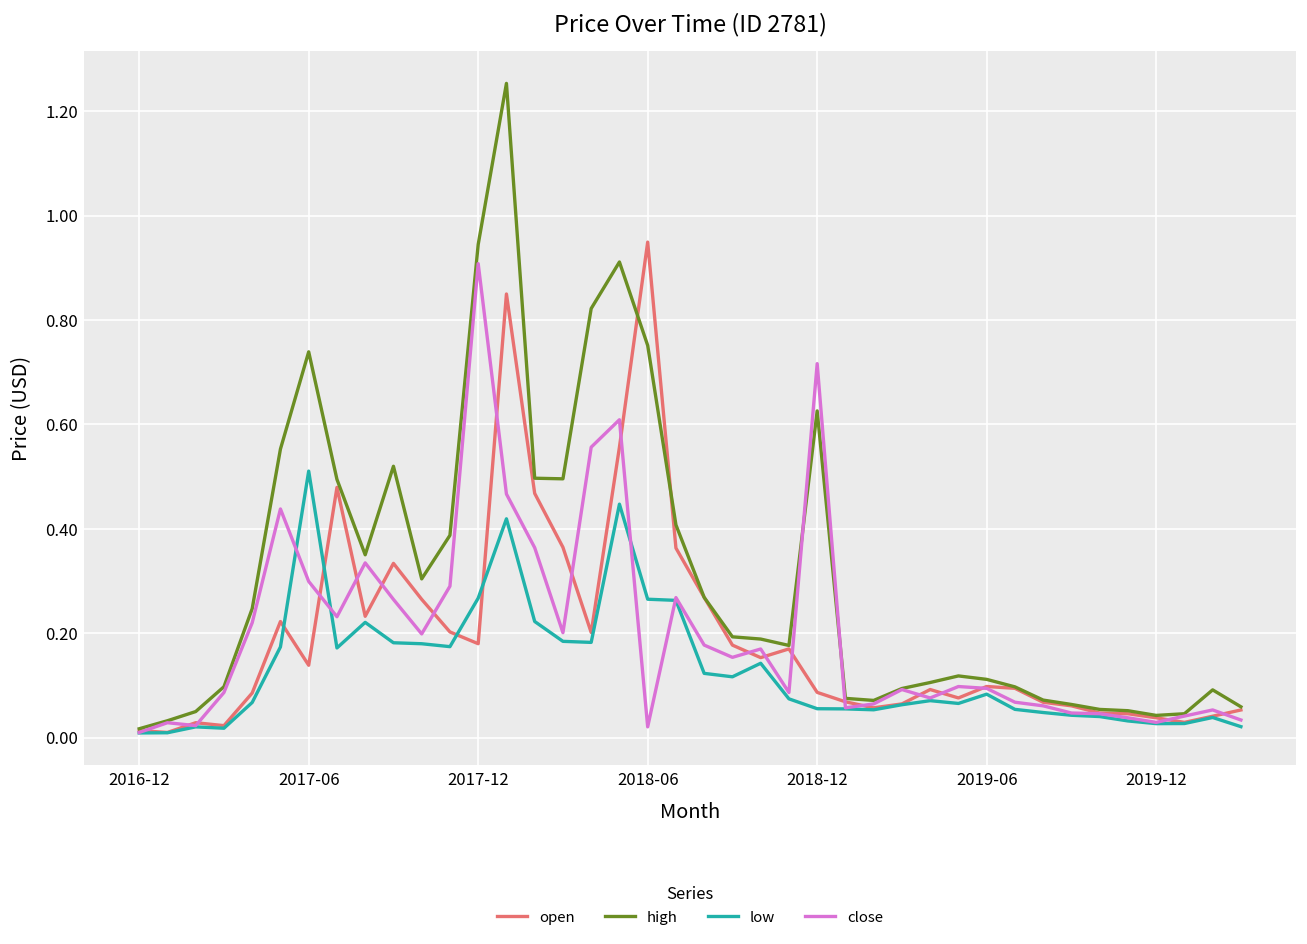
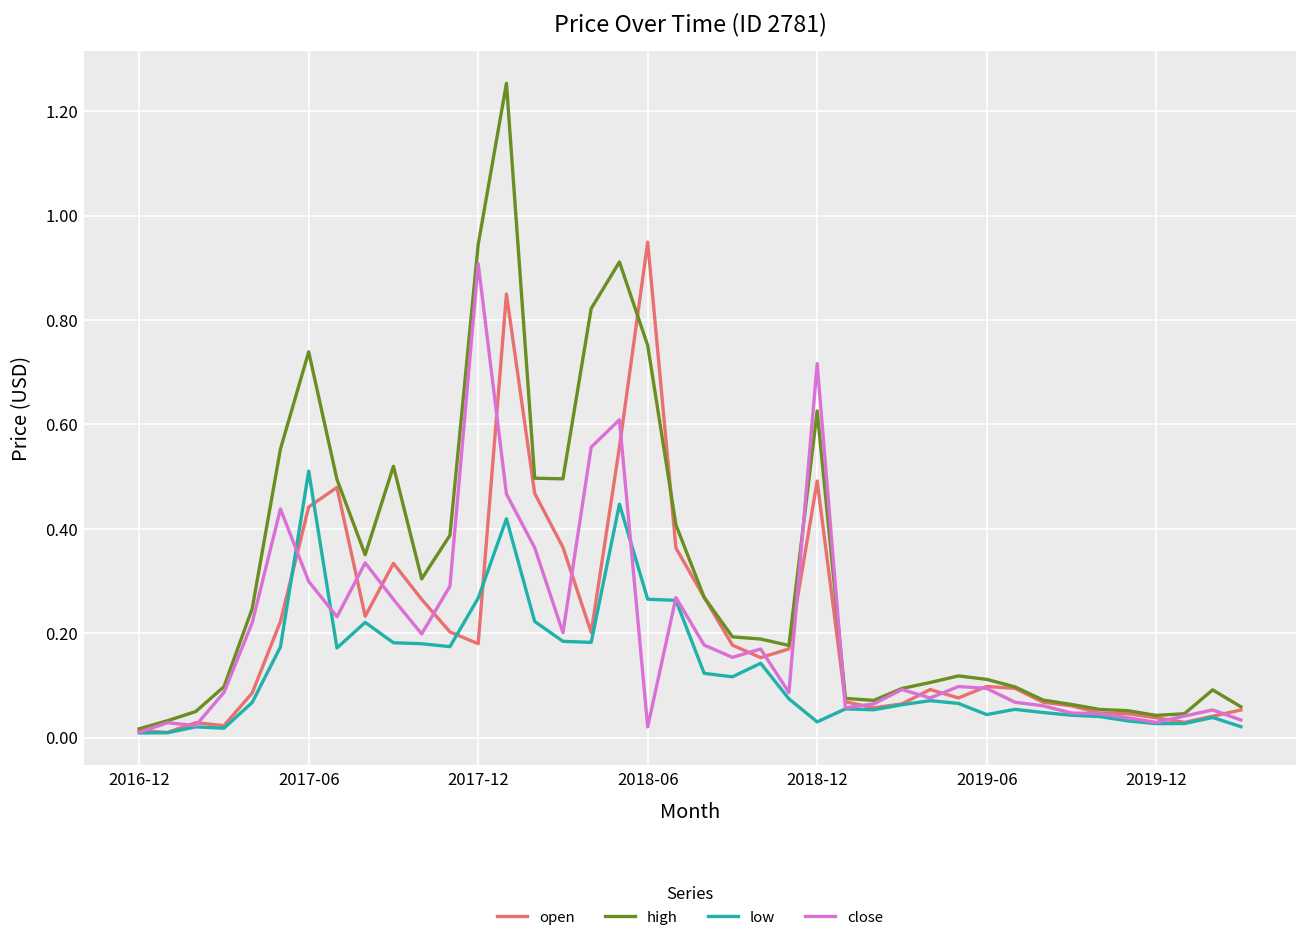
  {
    "open": {
-     "2017-06": 0.14,
+     "2017-06": 0.44,
      "2017-12": 0.18,
      "2018-06": 0.95,
-     "2018-12": 0.09
+     "2018-12": 0.49
    },
    "high": {
      "2017-06": 0.74,
      "2017-12": 0.94,
      "2018-06": 0.75,
      "2018-12": 0.63,
      "2019-06": 0.11
    },
    "low": {
      "2017-06": 0.51,
      "2017-12": 0.27,
      "2018-06": 0.27,
-     "2018-12": 0.06,
-     "2019-06": 0.08
+     "2018-12": 0.03,
+     "2019-06": 0.04
    },
    "close": {
      "2017-06": 0.30,
      "2017-12": 0.91,
      "2018-06": 0.02,
      "2018-12": 0.72
    }
  }
